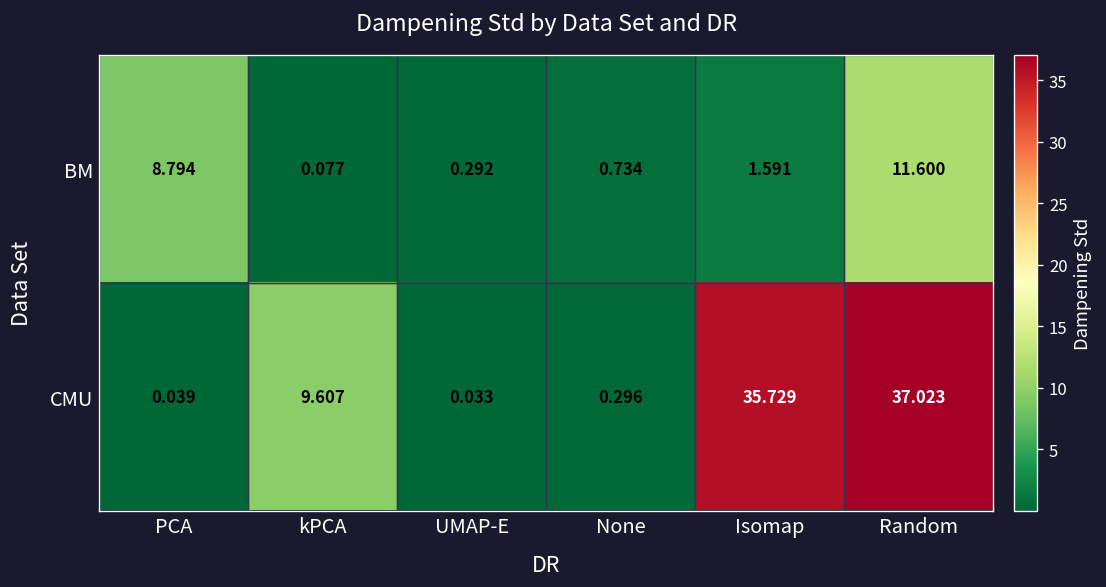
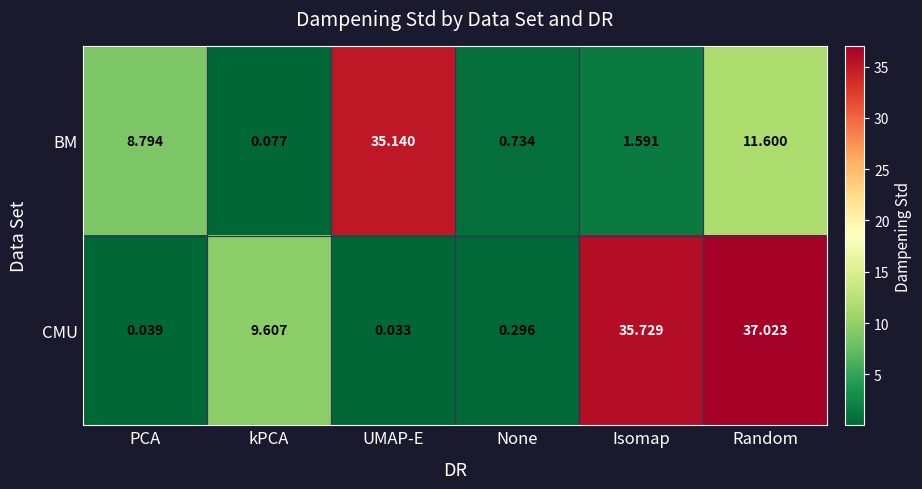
  {
    "BM": {
      "PCA": 8.794,
      "kPCA": 0.077,
-     "UMAP-E": 0.292,
+     "UMAP-E": 35.140,
      "None": 0.734,
      "Isomap": 1.591,
      "Random": 11.600
    },
    "CMU": {
      "PCA": 0.039,
      "kPCA": 9.607,
      "UMAP-E": 0.033,
      "None": 0.296,
      "Isomap": 35.729,
      "Random": 37.023
    }
  }
